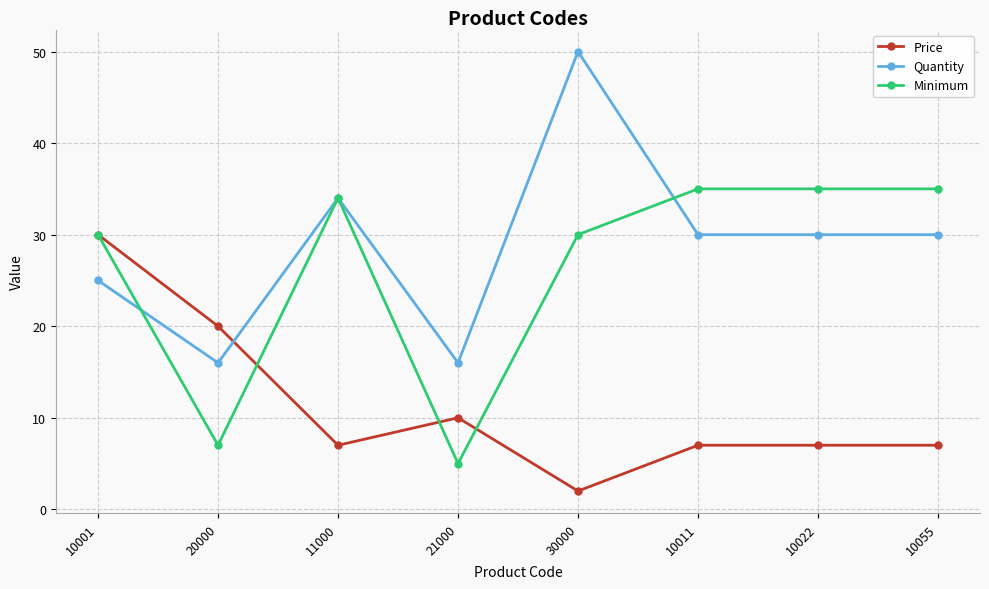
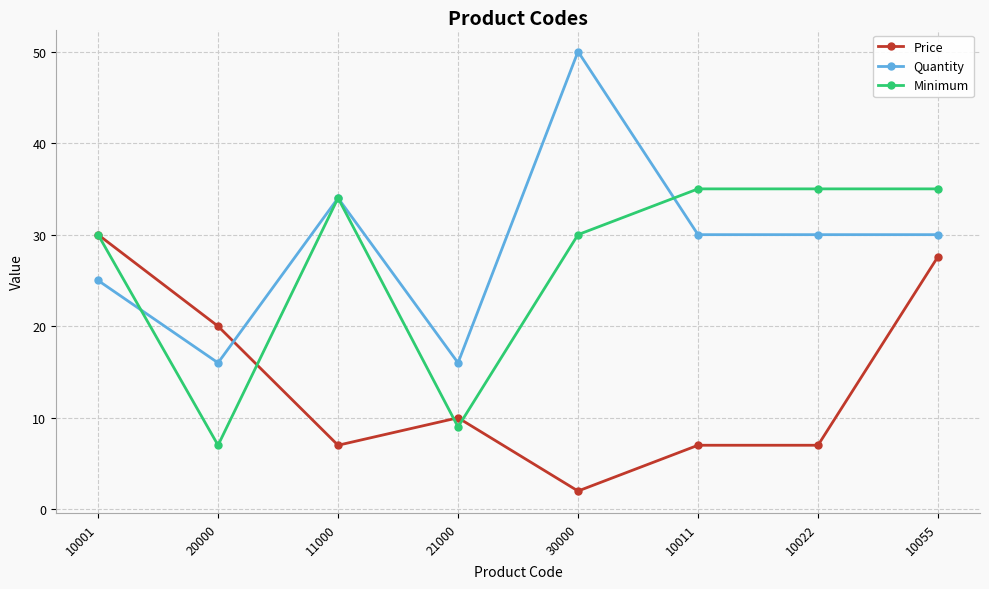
  {
    "Price": {
      "20000": 20,
      "11000": 7,
      "21000": 10,
      "30000": 2,
      "10011": 7,
      "10022": 7,
-     "10055": 7
+     "10055": 28
    },
    "Quantity": {
      "10001": 25,
      "20000": 16,
      "21000": 16,
      "30000": 50,
      "10011": 30,
      "10022": 30,
      "10055": 30
    },
    "Minimum": {
      "20000": 7,
-     "21000": 5,
+     "21000": 9,
      "30000": 30,
      "10011": 35,
      "10022": 35,
      "10055": 35
    }
  }
